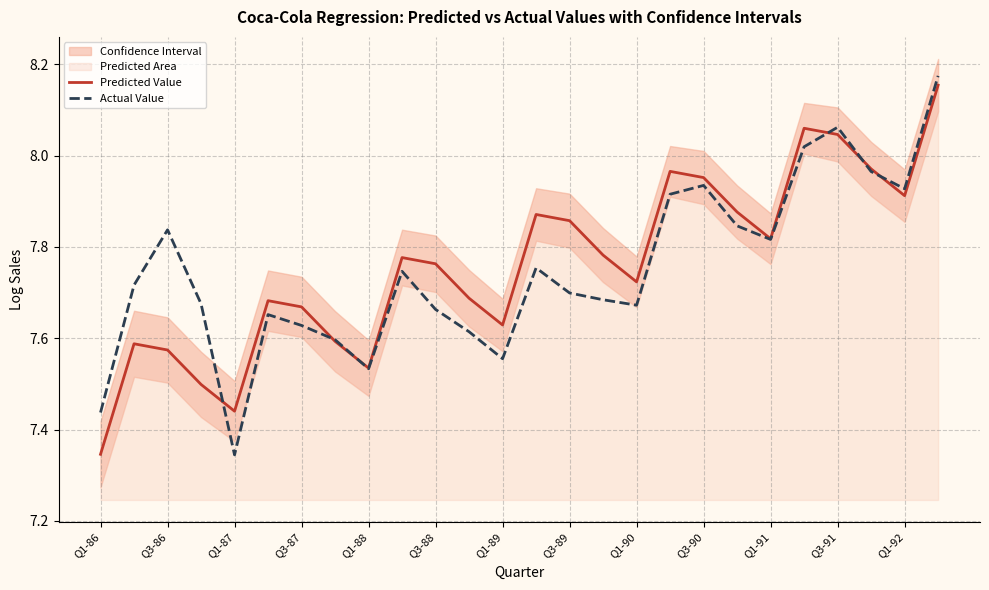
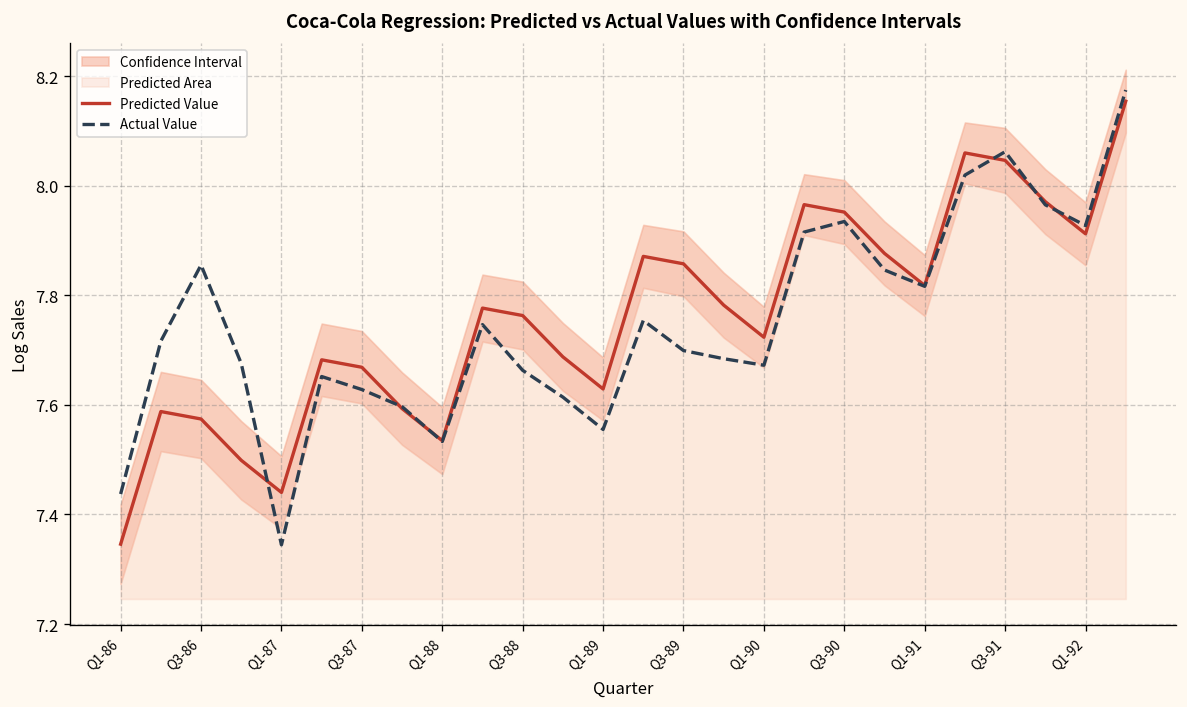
  {
    "Actual Value": {
      "Q1-86": 7.44,
-     "Q3-86": 7.84,
+     "Q3-86": 7.86,
      "Q1-87": 7.34,
      "Q3-87": 7.63,
      "Q3-88": 7.66,
      "Q1-89": 7.56,
      "Q3-89": 7.70,
      "Q1-90": 7.67,
      "Q3-90": 7.93,
      "Q3-91": 8.06,
      "Q1-92": 7.93
    }
  }
